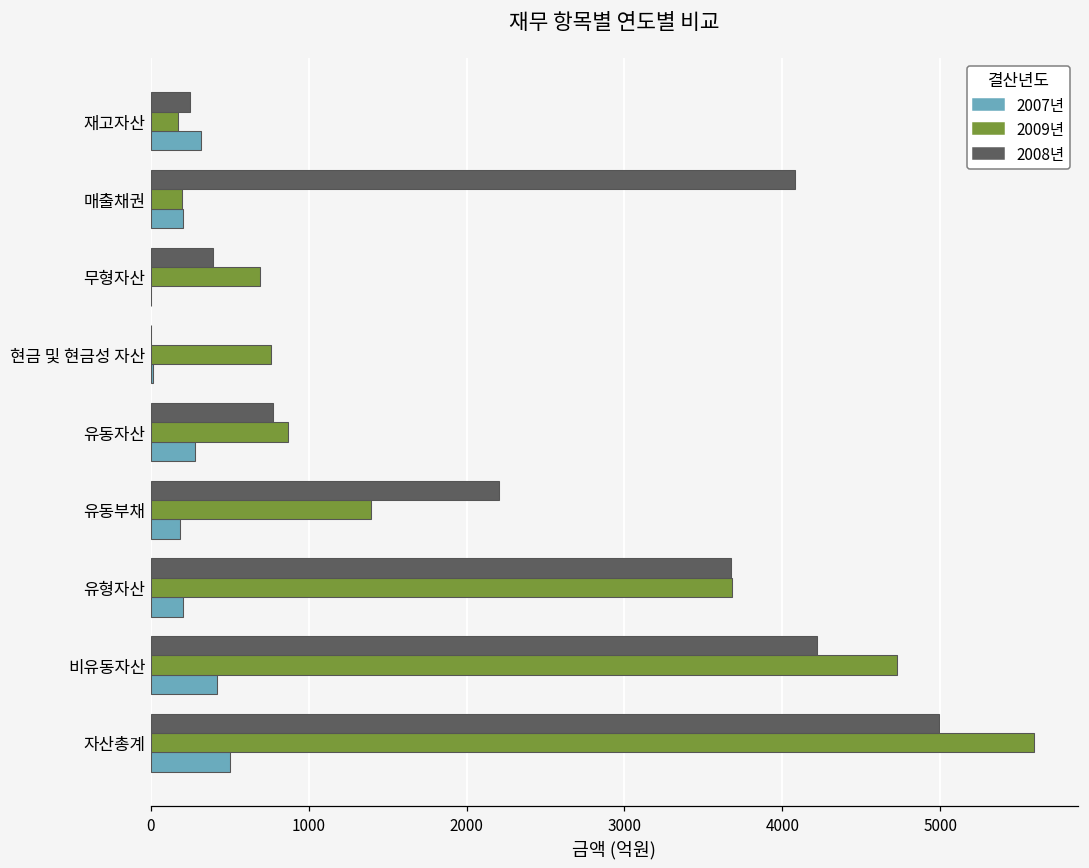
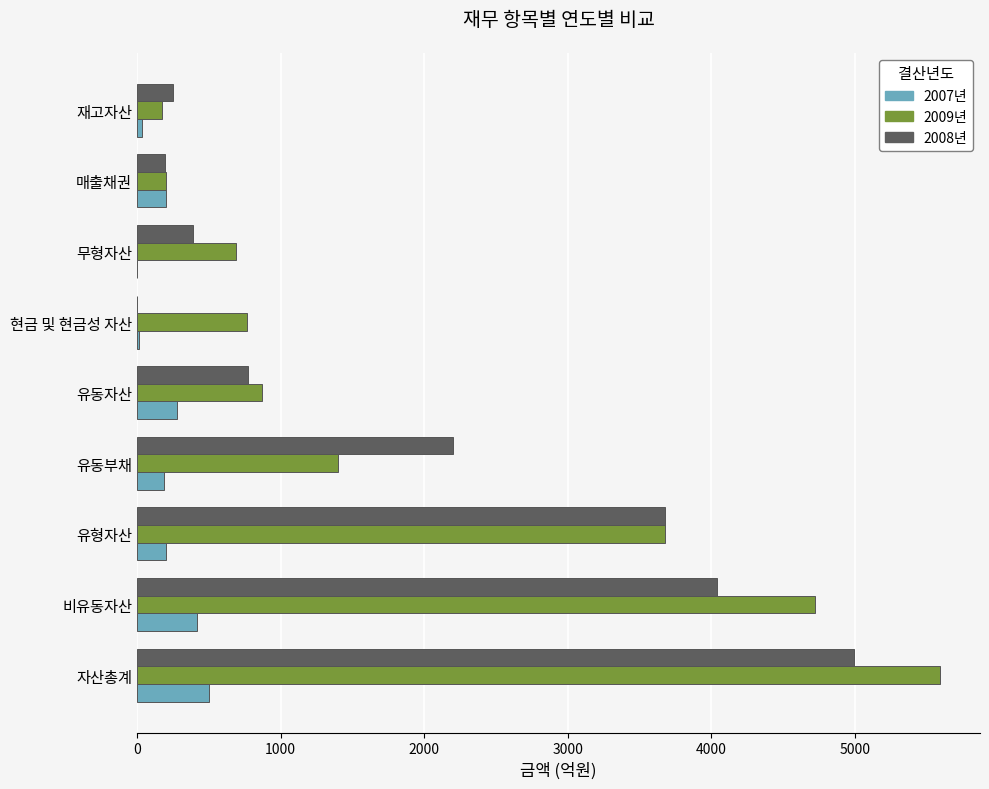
  {
    "2007년": {
-     "재고자산": 320,
+     "재고자산": 30,
      "매출채권": 210,
      "유동자산": 280,
      "유동부채": 190,
      "유형자산": 200,
      "비유동자산": 420,
      "자산총계": 500
    },
    "2009년": {
      "재고자산": 170,
      "매출채권": 200,
      "무형자산": 690,
      "현금 및 현금성 자산": 760,
      "유동자산": 870,
      "유동부채": 1400,
      "유형자산": 3680,
      "비유동자산": 4720,
      "자산총계": 5590
    },
    "2008년": {
      "재고자산": 250,
-     "매출채권": 4080,
+     "매출채권": 190,
      "무형자산": 390,
      "유동자산": 780,
      "유동부채": 2200,
      "유형자산": 3670,
-     "비유동자산": 4220,
+     "비유동자산": 4040,
      "자산총계": 4990
    }
  }
